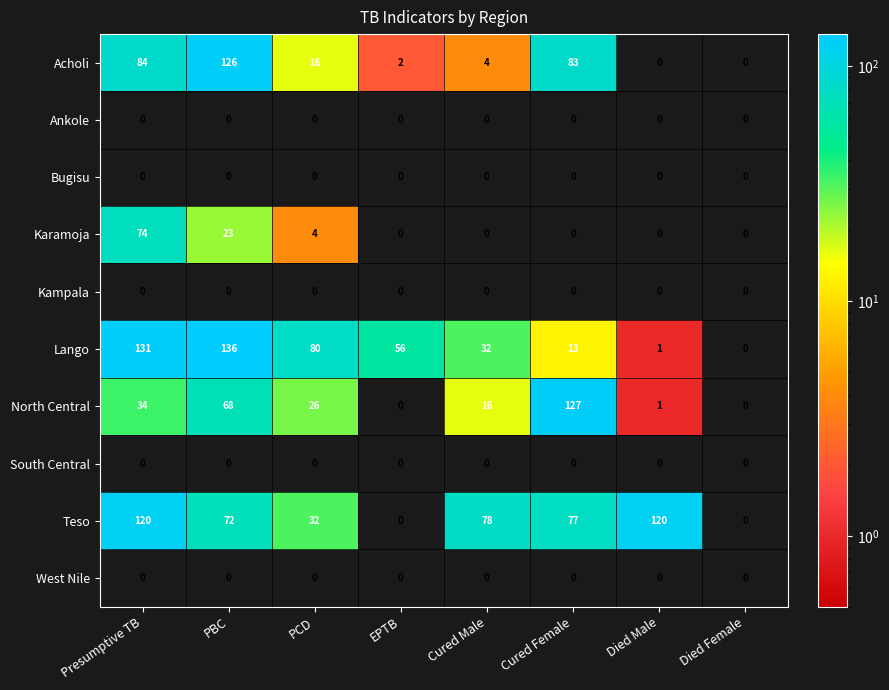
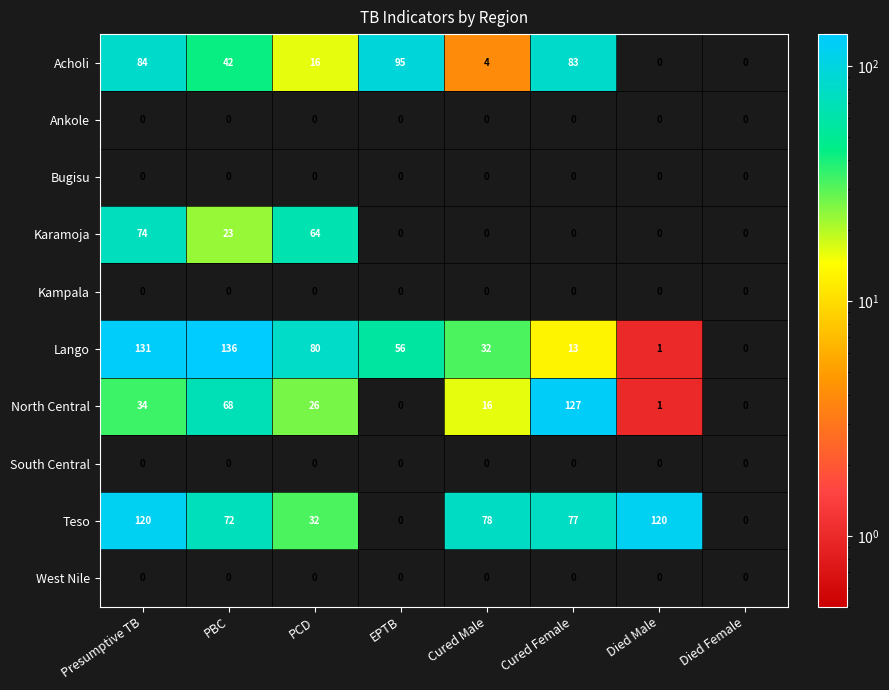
  {
    "Acholi": {
      "Presumptive TB": 84,
-     "PBC": 126,
+     "PBC": 42,
      "PCD": 16,
-     "EPTB": 2,
+     "EPTB": 95,
      "Cured Male": 4,
      "Cured Female": 83
    },
    "Karamoja": {
      "Presumptive TB": 74,
      "PBC": 23,
-     "PCD": 4
+     "PCD": 64
    },
    "Lango": {
      "Presumptive TB": 131,
      "PBC": 136,
      "PCD": 80,
      "EPTB": 56,
      "Cured Male": 32,
      "Cured Female": 13,
      "Died Male": 1
    },
    "North Central": {
      "Presumptive TB": 34,
      "PBC": 68,
      "PCD": 26,
      "Cured Male": 16,
      "Cured Female": 127,
      "Died Male": 1
    },
    "Teso": {
      "Presumptive TB": 120,
      "PBC": 72,
      "PCD": 32,
      "Cured Male": 78,
      "Cured Female": 77,
      "Died Male": 120
    }
  }
